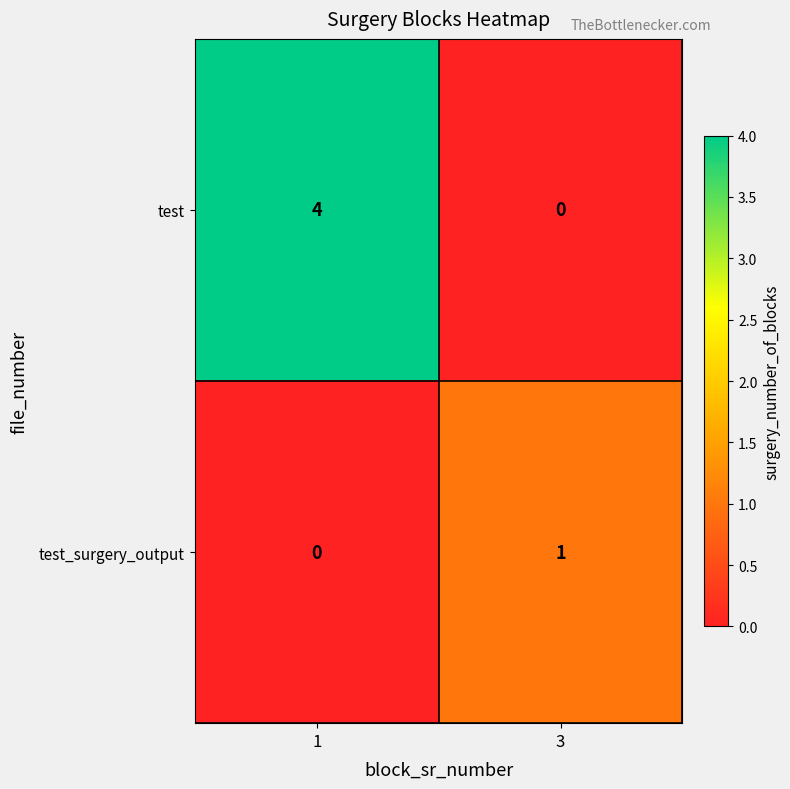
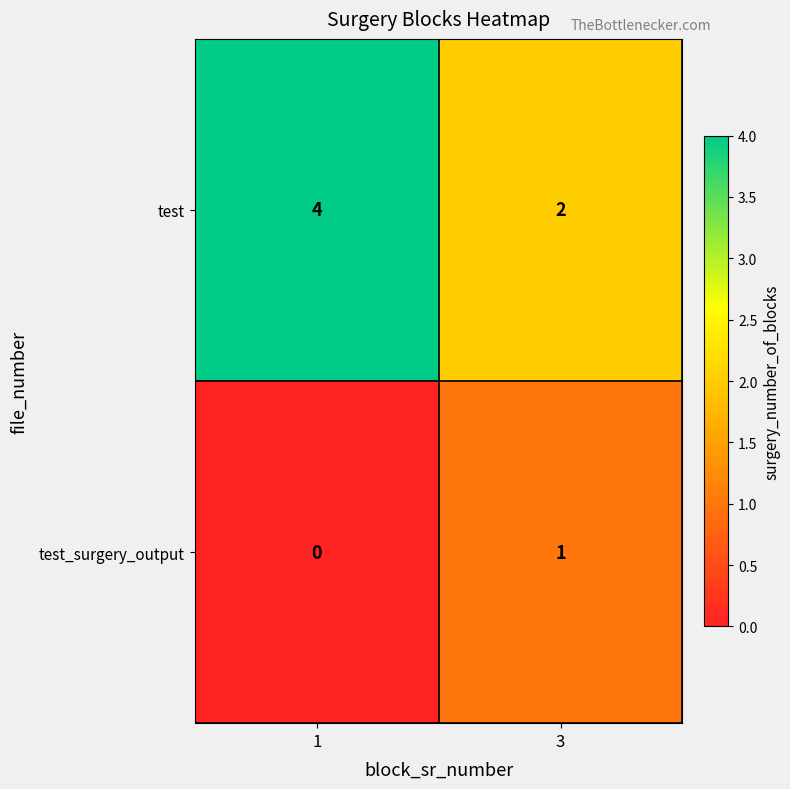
  {
    "test": {
      "1": 4,
-     "3": 0
+     "3": 2
    },
    "test_surgery_output": {
      "1": 0,
      "3": 1
    }
  }
